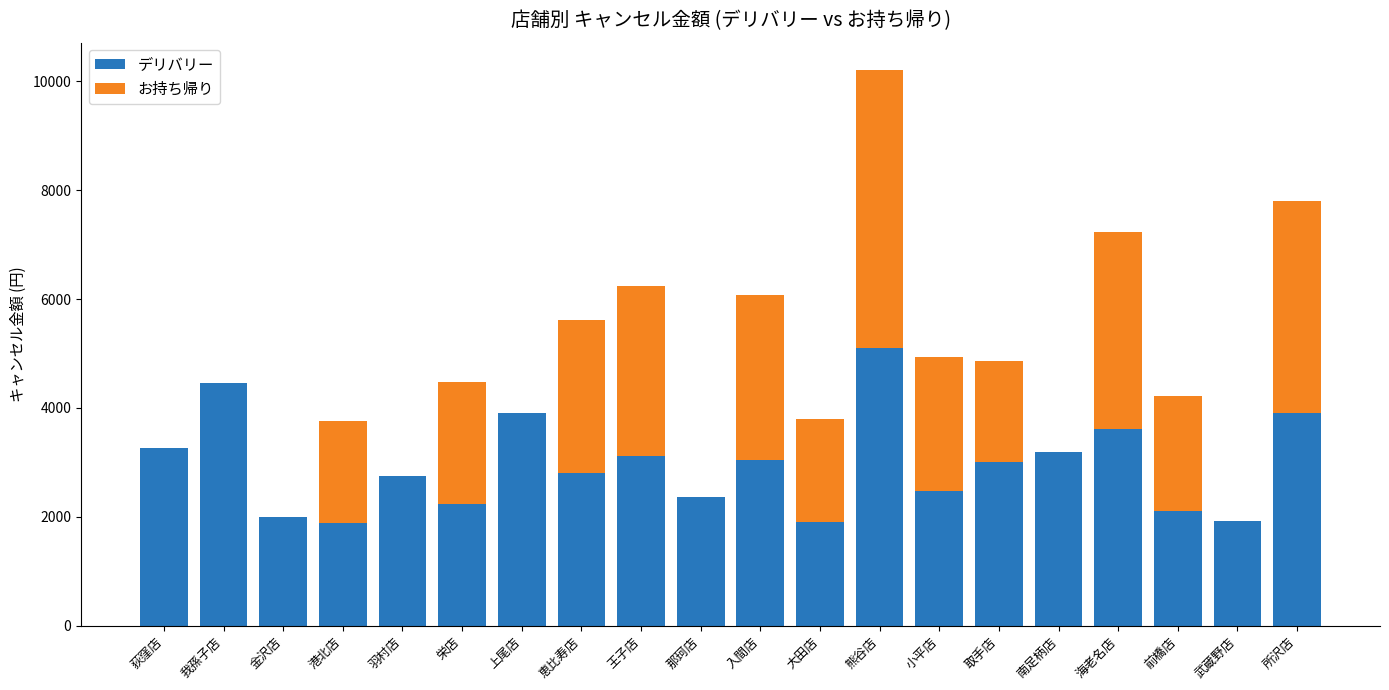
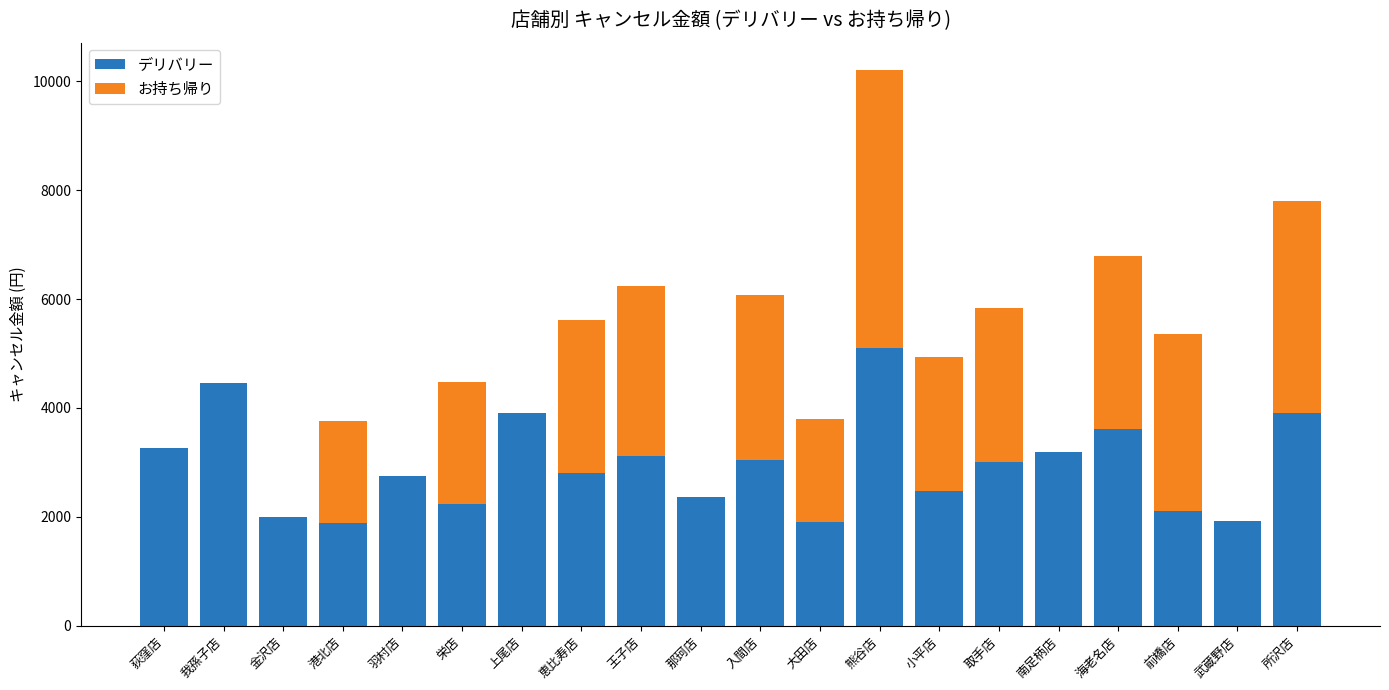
  {
    "デリバリー": {
      "荻窪店": 3300,
      "我孫子店": 4500,
      "金沢店": 2000,
      "港北店": 1900,
      "羽村店": 2800,
      "栄店": 2200,
      "上尾店": 3900,
      "恵比寿店": 2800,
      "王子店": 3100,
      "那珂店": 2400,
      "入間店": 3000,
      "大田店": 1900,
      "熊谷店": 5100,
      "小平店": 2500,
      "取手店": 3000,
      "南足柄店": 3200,
      "海老名店": 3600,
      "前橋店": 2100,
      "武蔵野店": 1900,
      "所沢店": 3900
    },
    "お持ち帰り": {
      "荻窪店": 0,
      "我孫子店": 0,
      "金沢店": 0,
      "港北店": 1900,
      "羽村店": 0,
      "栄店": 2200,
      "上尾店": 0,
      "恵比寿店": 2800,
      "王子店": 3100,
      "那珂店": 0,
      "入間店": 3000,
      "大田店": 1900,
      "熊谷店": 5100,
      "小平店": 2500,
-     "取手店": 1900,
+     "取手店": 2800,
      "南足柄店": 0,
-     "海老名店": 3600,
-     "前橋店": 2100,
+     "海老名店": 3200,
+     "前橋店": 3200,
      "武蔵野店": 0,
      "所沢店": 3900
    }
  }
